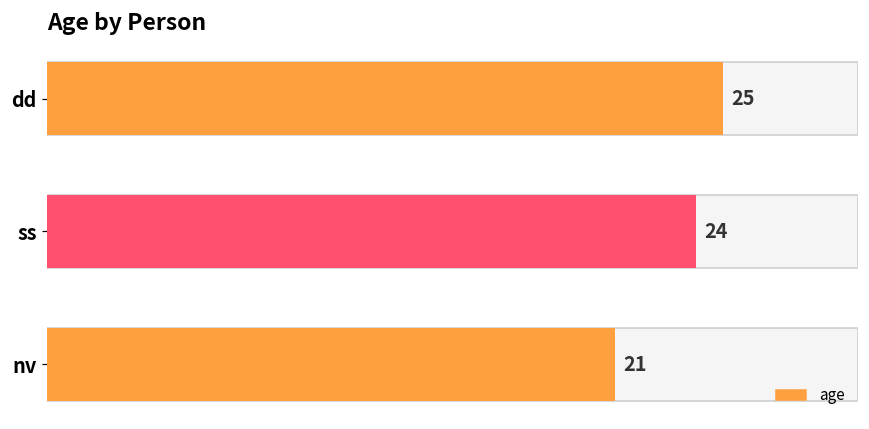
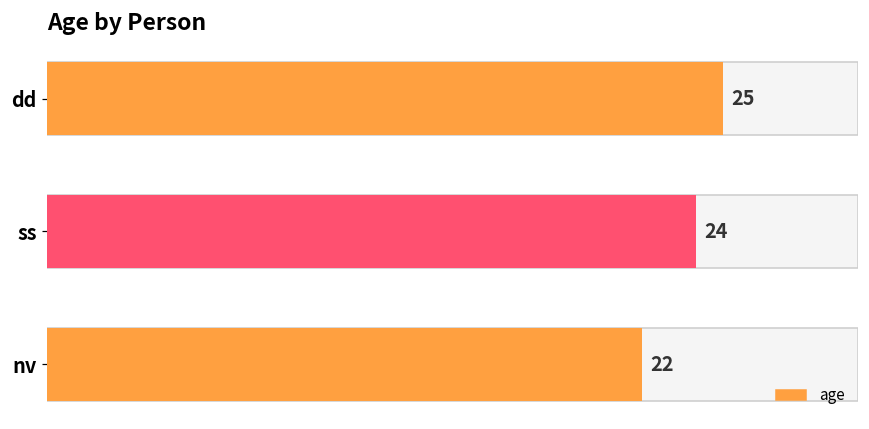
  {
    "dd": 25,
    "ss": 24,
-   "nv": 21
+   "nv": 22
  }
